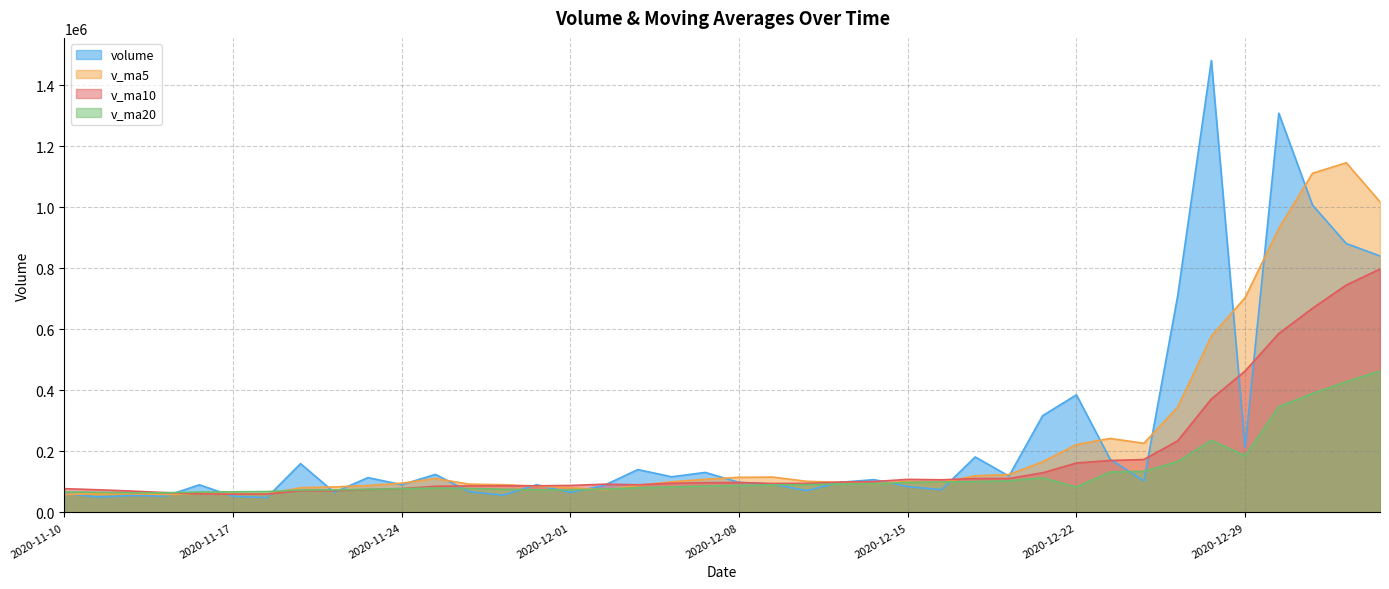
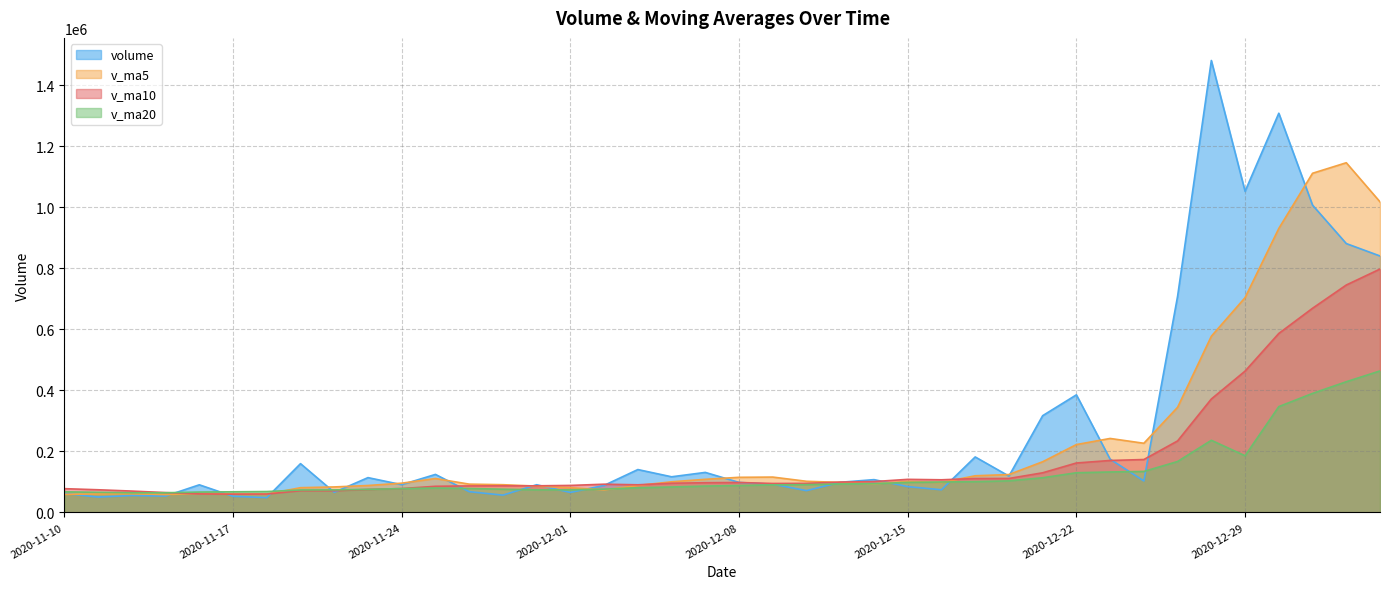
  {
    "volume": {
      "2020-12-01": 70000,
      "2020-12-15": 80000,
      "2020-12-22": 390000,
-     "2020-12-29": 210000
+     "2020-12-29": 1050000
    },
    "v_ma20": {
      "2020-12-08": 90000,
-     "2020-12-22": 80000,
+     "2020-12-22": 130000,
      "2020-12-29": 190000
    }
  }
